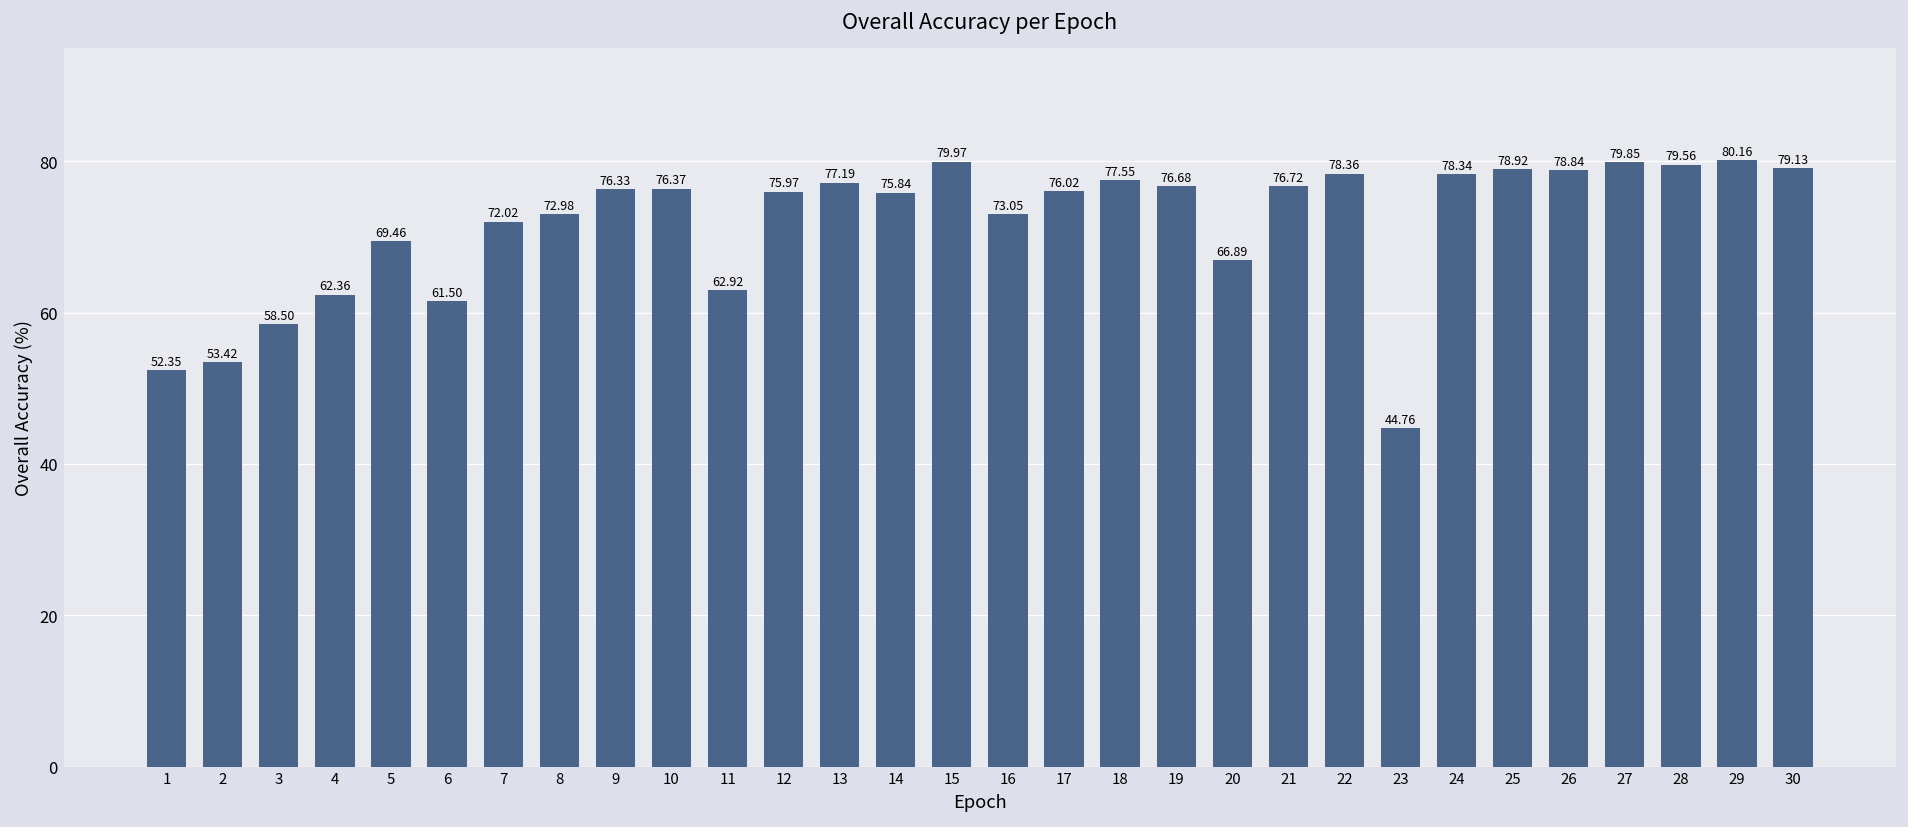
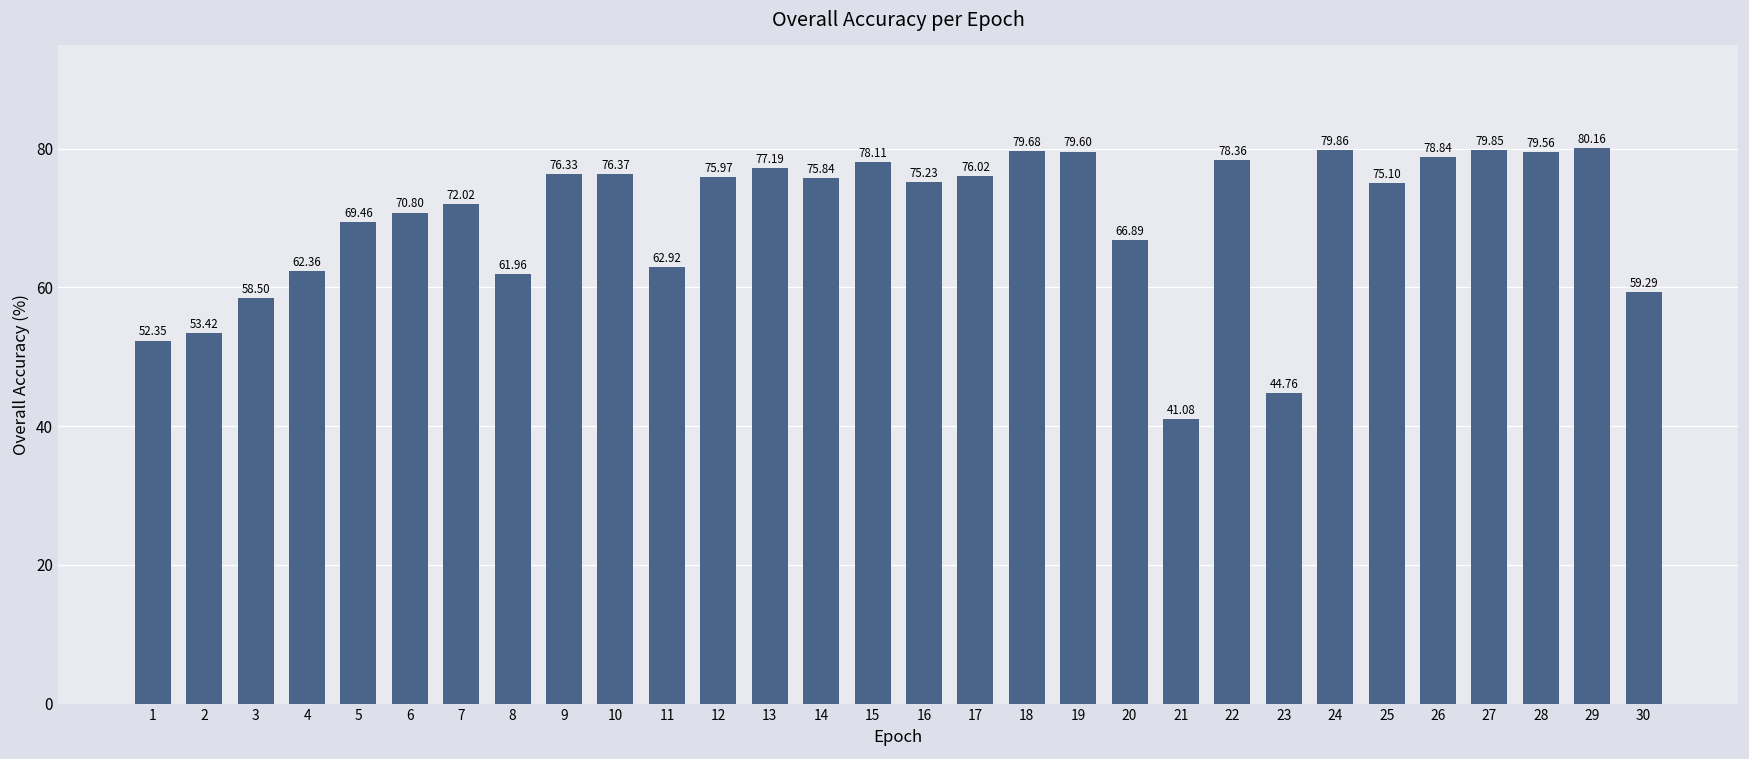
  {
    "1": 52.35,
    "2": 53.42,
    "3": 58.50,
    "4": 62.36,
    "5": 69.46,
-   "6": 61.50,
+   "6": 70.80,
    "7": 72.02,
-   "8": 72.98,
+   "8": 61.96,
    "9": 76.33,
    "10": 76.37,
    "11": 62.92,
    "12": 75.97,
    "13": 77.19,
    "14": 75.84,
-   "15": 79.97,
-   "16": 73.05,
+   "15": 78.11,
+   "16": 75.23,
    "17": 76.02,
-   "18": 77.55,
-   "19": 76.68,
+   "18": 79.68,
+   "19": 79.60,
    "20": 66.89,
-   "21": 76.72,
+   "21": 41.08,
    "22": 78.36,
    "23": 44.76,
-   "24": 78.34,
-   "25": 78.92,
+   "24": 79.86,
+   "25": 75.10,
    "26": 78.84,
    "27": 79.85,
    "28": 79.56,
    "29": 80.16,
-   "30": 79.13
+   "30": 59.29
  }
